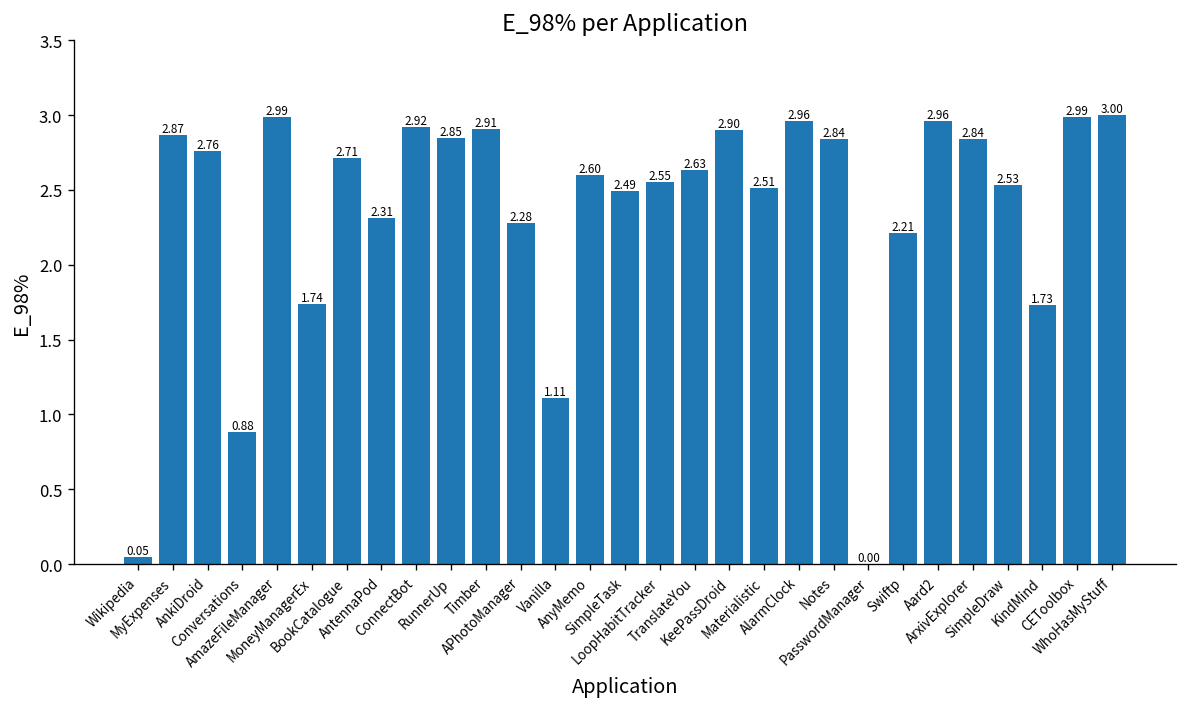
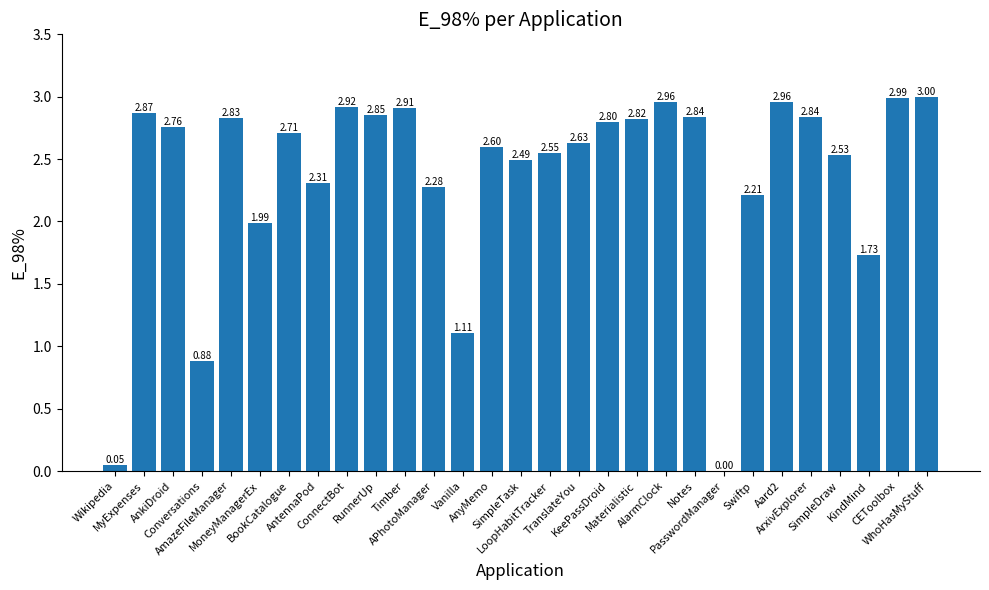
  {
    "Wikipedia": 0.05,
    "MyExpenses": 2.87,
    "AnkiDroid": 2.76,
    "Conversations": 0.88,
-   "AmazeFileManager": 2.99,
-   "MoneyManagerEx": 1.74,
+   "AmazeFileManager": 2.83,
+   "MoneyManagerEx": 1.99,
    "BookCatalogue": 2.71,
    "AntennaPod": 2.31,
    "ConnectBot": 2.92,
    "RunnerUp": 2.85,
    "Timber": 2.91,
    "APhotoManager": 2.28,
    "Vanilla": 1.11,
    "AnyMemo": 2.60,
    "SimpleTask": 2.49,
    "LoopHabitTracker": 2.55,
    "TranslateYou": 2.63,
-   "KeePassDroid": 2.90,
-   "Materialistic": 2.51,
+   "KeePassDroid": 2.80,
+   "Materialistic": 2.82,
    "AlarmClock": 2.96,
    "Notes": 2.84,
    "PasswordManager": 0.00,
    "Swiftp": 2.21,
    "Aard2": 2.96,
    "ArxivExplorer": 2.84,
    "SimpleDraw": 2.53,
    "KindMind": 1.73,
    "CEToolbox": 2.99,
    "WhoHasMyStuff": 3.00
  }
